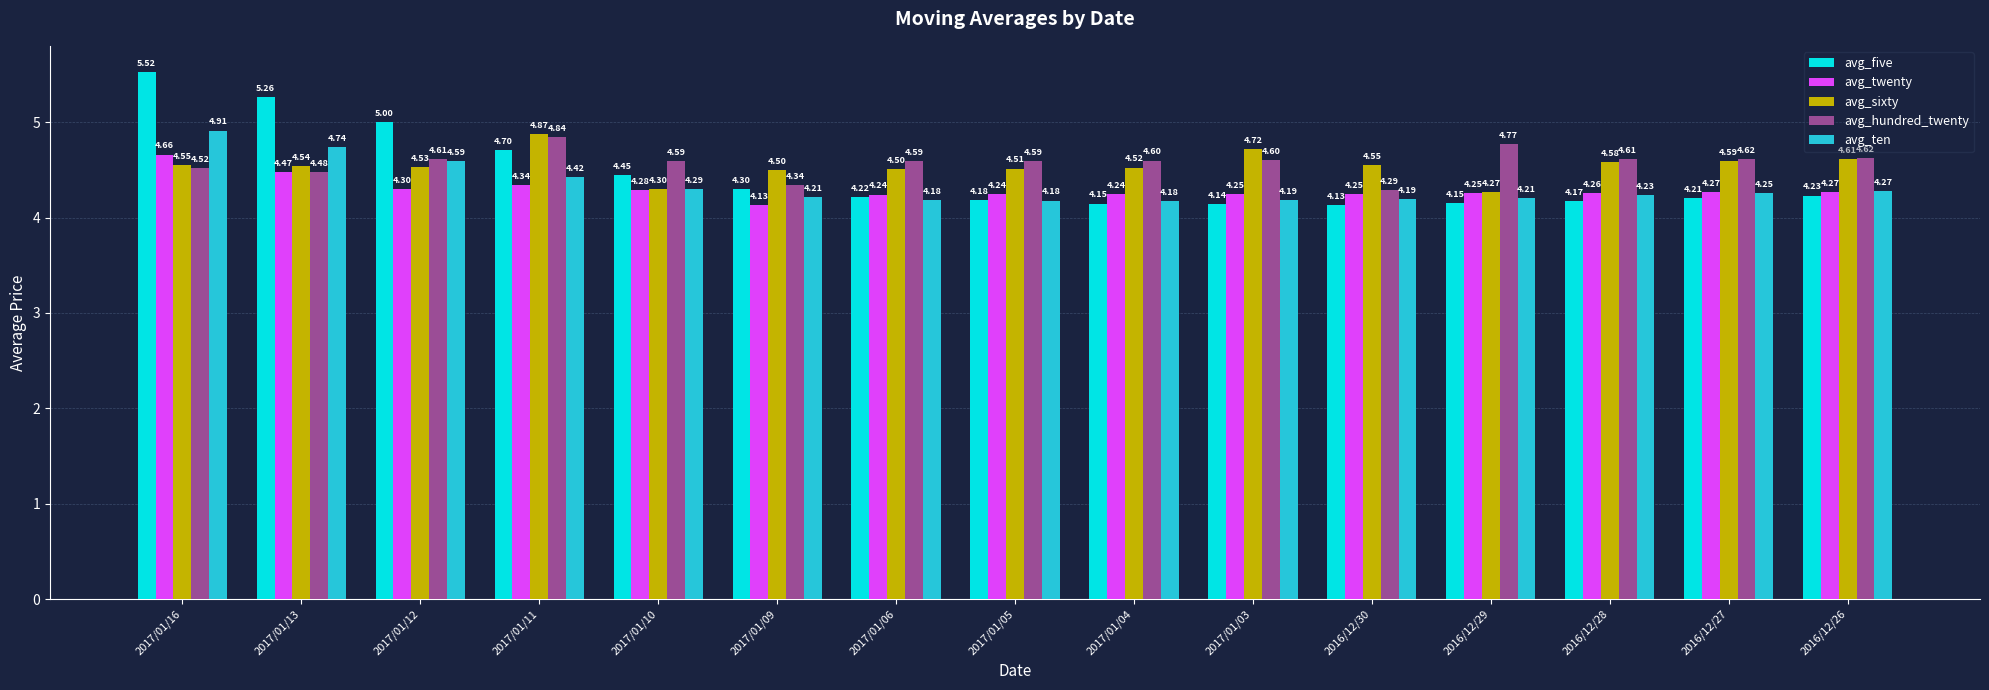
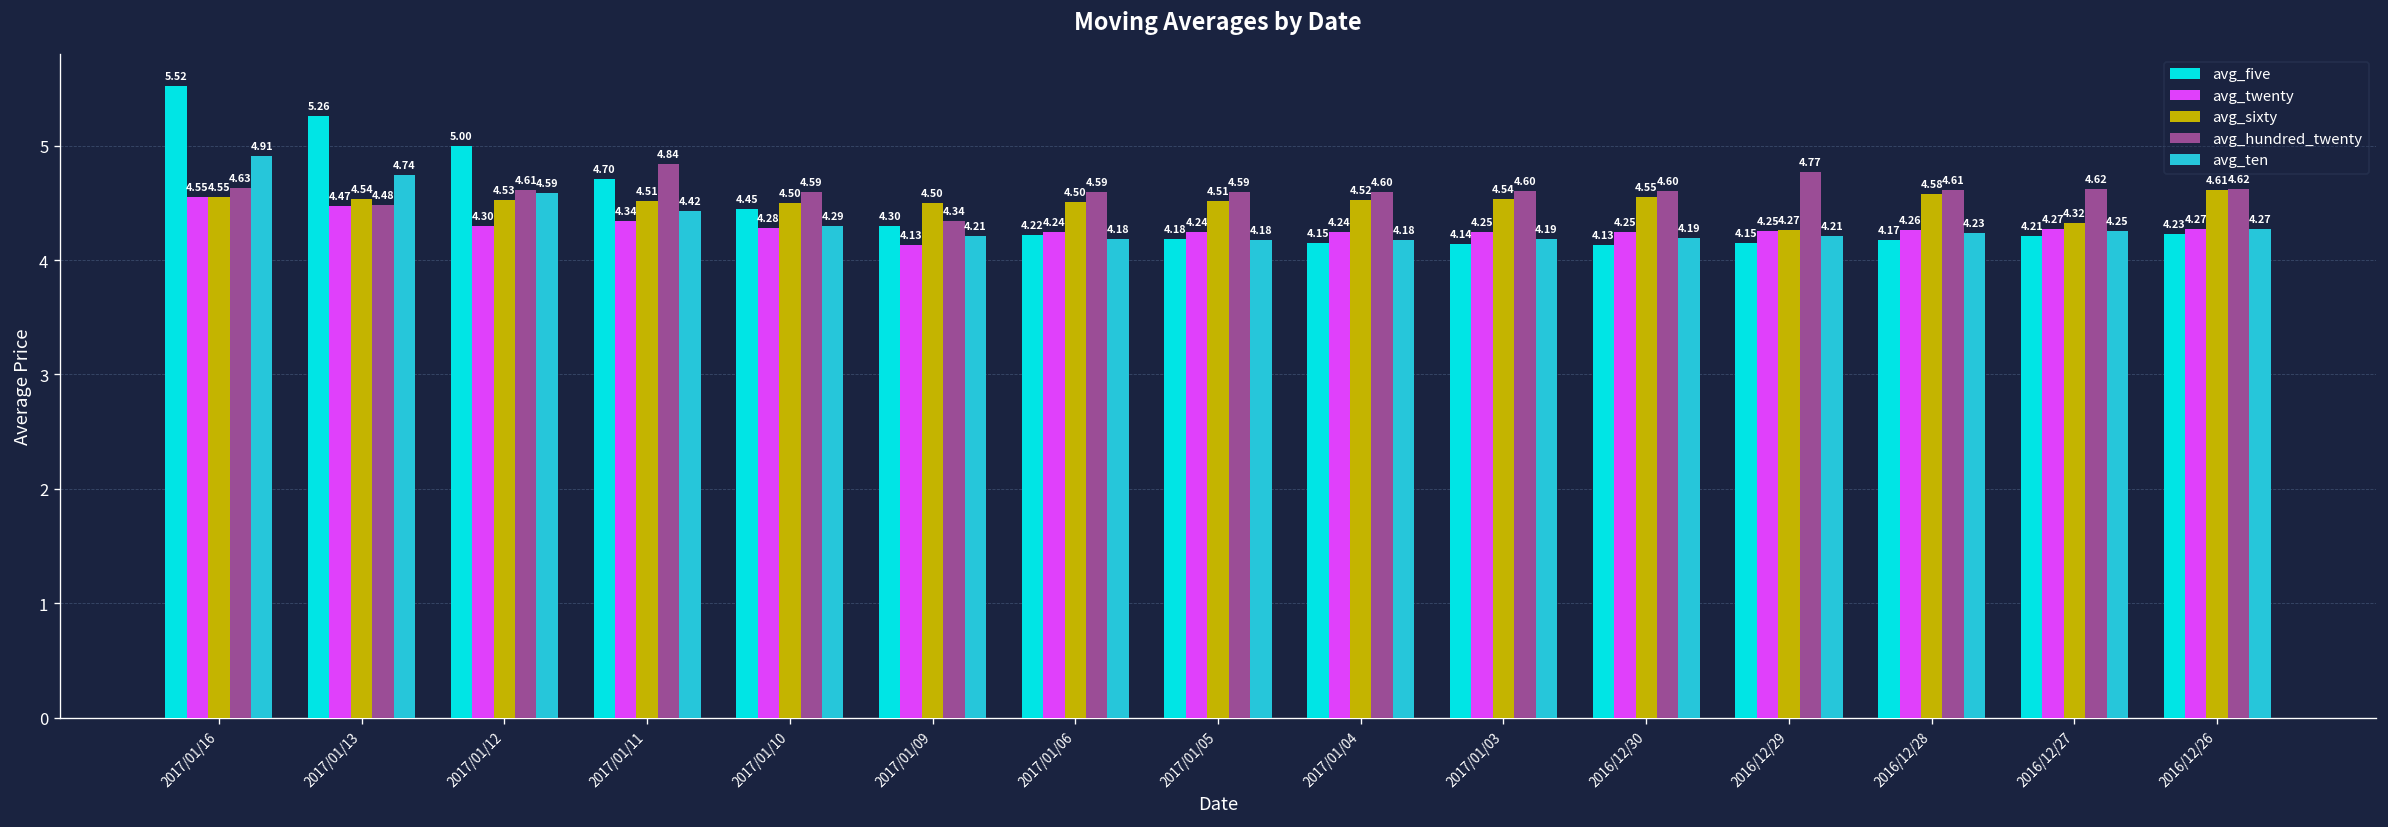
  {
    "avg_twenty": {
-     "2017/01/16": 4.66,
+     "2017/01/16": 4.55,
      "2017/01/13": 4.47,
      "2017/01/12": 4.30,
      "2017/01/11": 4.34,
      "2017/01/10": 4.28,
      "2017/01/09": 4.13,
      "2017/01/06": 4.24,
      "2017/01/05": 4.24,
      "2017/01/04": 4.24,
      "2017/01/03": 4.25,
      "2016/12/30": 4.25,
      "2016/12/29": 4.25,
      "2016/12/28": 4.26,
      "2016/12/27": 4.27,
      "2016/12/26": 4.27
    },
    "avg_sixty": {
      "2017/01/16": 4.55,
      "2017/01/13": 4.54,
      "2017/01/12": 4.53,
-     "2017/01/11": 4.87,
-     "2017/01/10": 4.30,
+     "2017/01/11": 4.51,
+     "2017/01/10": 4.50,
      "2017/01/09": 4.50,
      "2017/01/06": 4.50,
      "2017/01/05": 4.51,
      "2017/01/04": 4.52,
-     "2017/01/03": 4.72,
+     "2017/01/03": 4.54,
      "2016/12/30": 4.55,
      "2016/12/29": 4.27,
      "2016/12/28": 4.58,
-     "2016/12/27": 4.59
+     "2016/12/27": 4.32
    },
    "avg_hundred_twenty": {
-     "2017/01/16": 4.52,
+     "2017/01/16": 4.63,
      "2017/01/13": 4.48,
      "2017/01/12": 4.61,
      "2017/01/11": 4.84,
      "2017/01/10": 4.59,
      "2017/01/09": 4.34,
      "2017/01/06": 4.59,
      "2017/01/05": 4.59,
      "2017/01/04": 4.60,
      "2017/01/03": 4.60,
-     "2016/12/30": 4.29,
+     "2016/12/30": 4.60,
      "2016/12/29": 4.77,
      "2016/12/28": 4.61,
      "2016/12/27": 4.62
    }
  }
